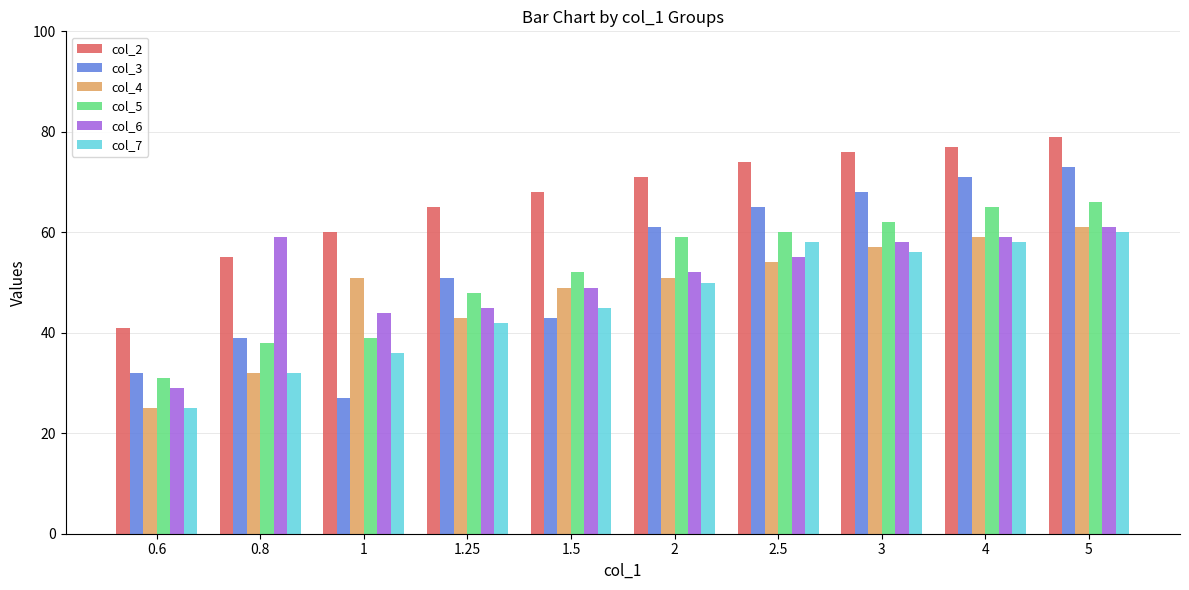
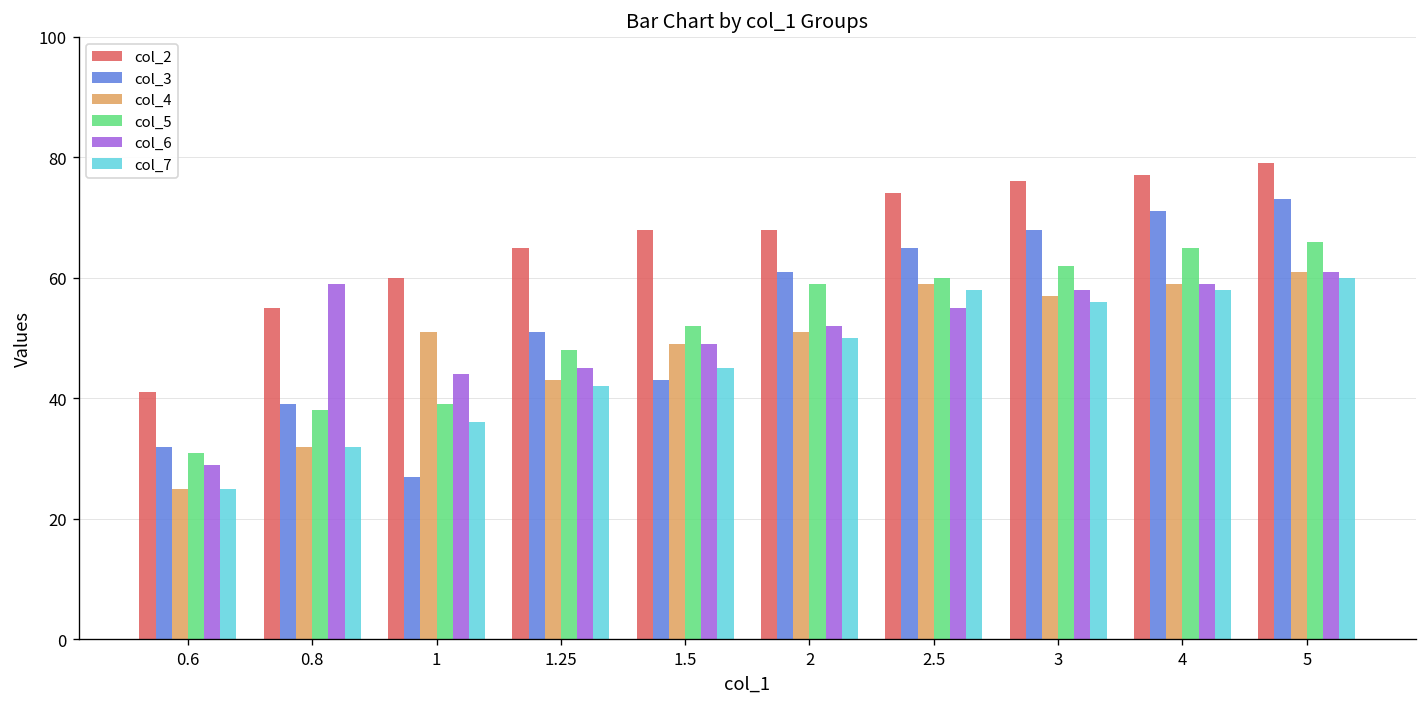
  {
    "col_2": {
      "0.6": 41,
      "0.8": 55,
      "1": 60,
      "1.25": 65,
      "1.5": 68,
-     "2": 71,
+     "2": 68,
      "2.5": 74,
      "3": 76,
      "4": 77,
      "5": 79
    },
    "col_3": {
      "0.6": 32,
      "0.8": 39,
      "1": 27,
      "1.25": 51,
      "1.5": 43,
      "2": 61,
      "2.5": 65,
      "3": 68,
      "4": 71,
      "5": 73
    },
    "col_4": {
      "0.6": 25,
      "0.8": 32,
      "1": 51,
      "1.25": 43,
      "1.5": 49,
      "2": 51,
-     "2.5": 54,
+     "2.5": 59,
      "3": 57,
      "4": 59,
      "5": 61
    },
    "col_5": {
      "0.6": 31,
      "0.8": 38,
      "1": 39,
      "1.25": 48,
      "1.5": 52,
      "2": 59,
      "2.5": 60,
      "3": 62,
      "4": 65,
      "5": 66
    },
    "col_6": {
      "0.6": 29,
      "0.8": 59,
      "1": 44,
      "1.25": 45,
      "1.5": 49,
      "2": 52,
      "2.5": 55,
      "3": 58,
      "4": 59,
      "5": 61
    },
    "col_7": {
      "0.6": 25,
      "0.8": 32,
      "1": 36,
      "1.25": 42,
      "1.5": 45,
      "2": 50,
      "2.5": 58,
      "3": 56,
      "4": 58,
      "5": 60
    }
  }
